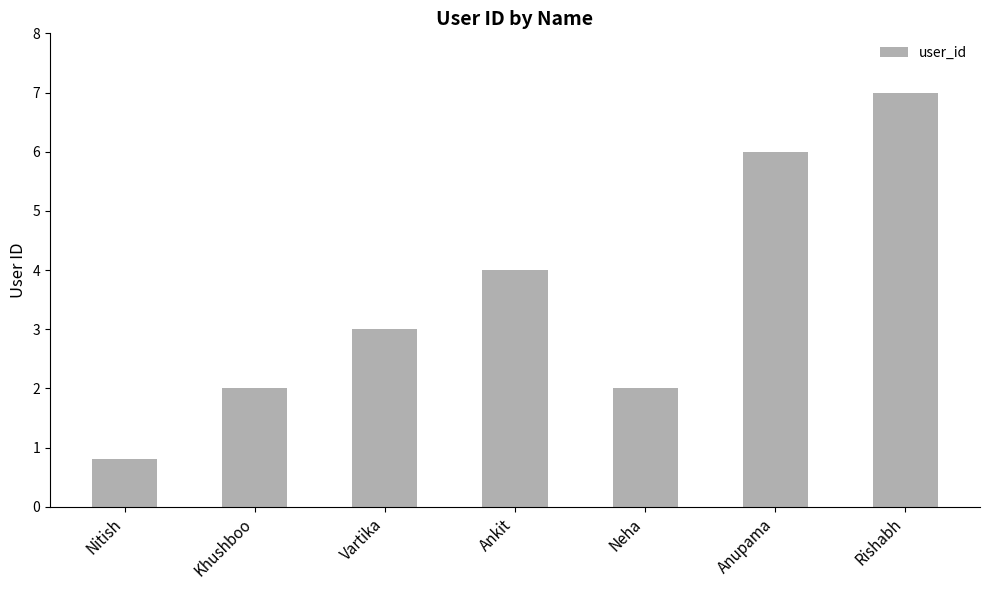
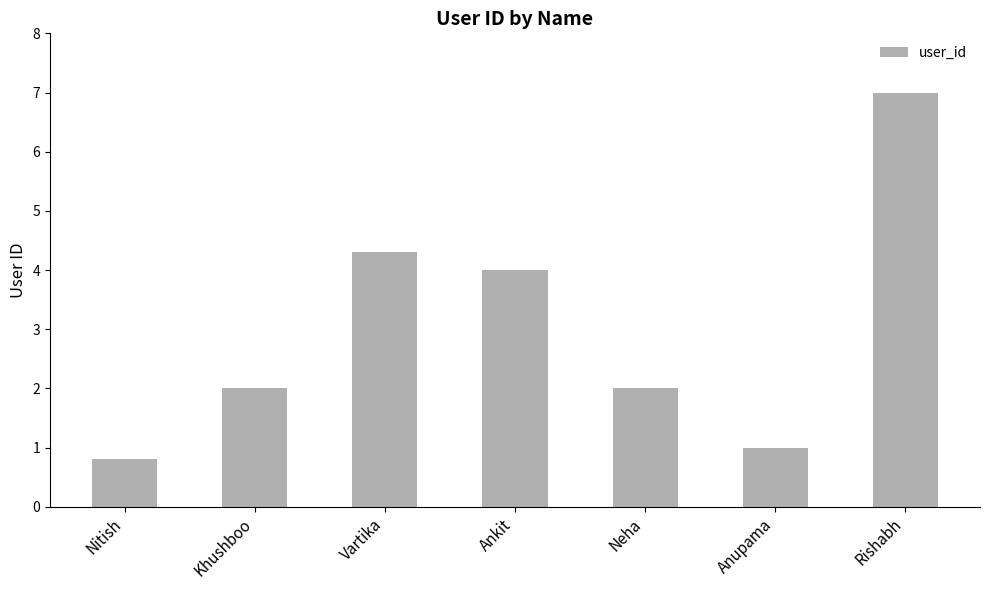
  {
    "Nitish": 0.8,
    "Khushboo": 2.0,
-   "Vartika": 3.0,
+   "Vartika": 4.3,
    "Ankit": 4.0,
    "Neha": 2.0,
-   "Anupama": 6,
+   "Anupama": 1,
    "Rishabh": 7.0
  }
